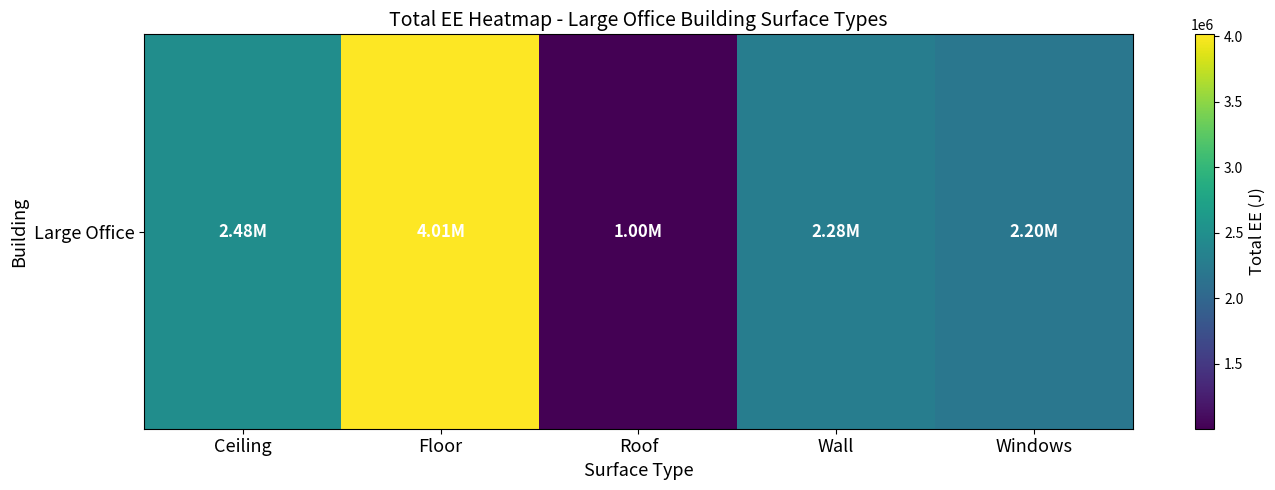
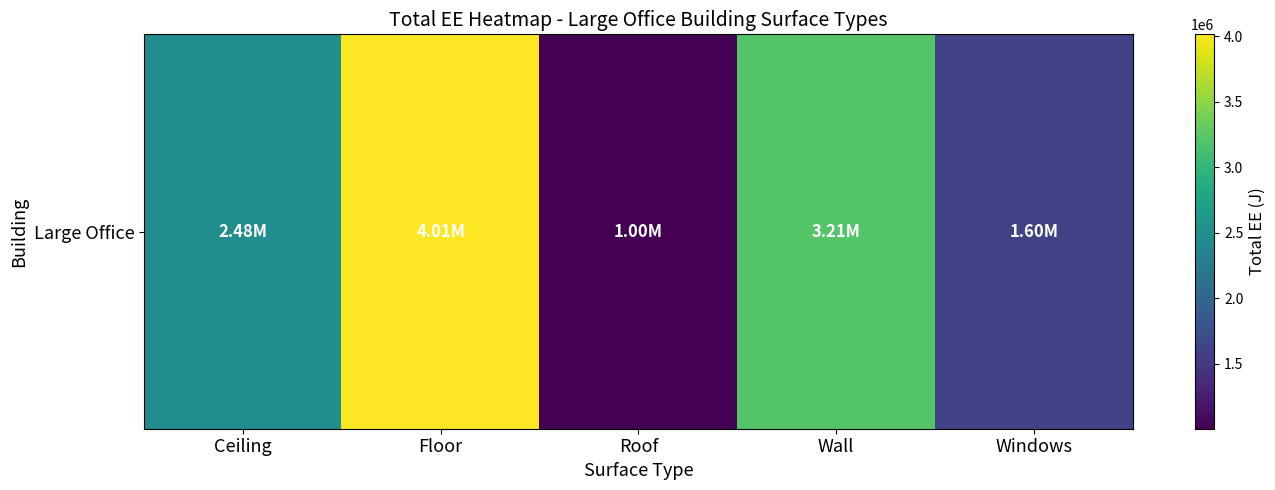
  {
    "Large Office": {
      "Ceiling": "2.48M",
      "Floor": "4.01M",
      "Roof": "1.00M",
-     "Wall": "2.28M",
-     "Windows": "2.20M"
+     "Wall": "3.21M",
+     "Windows": "1.60M"
    }
  }
